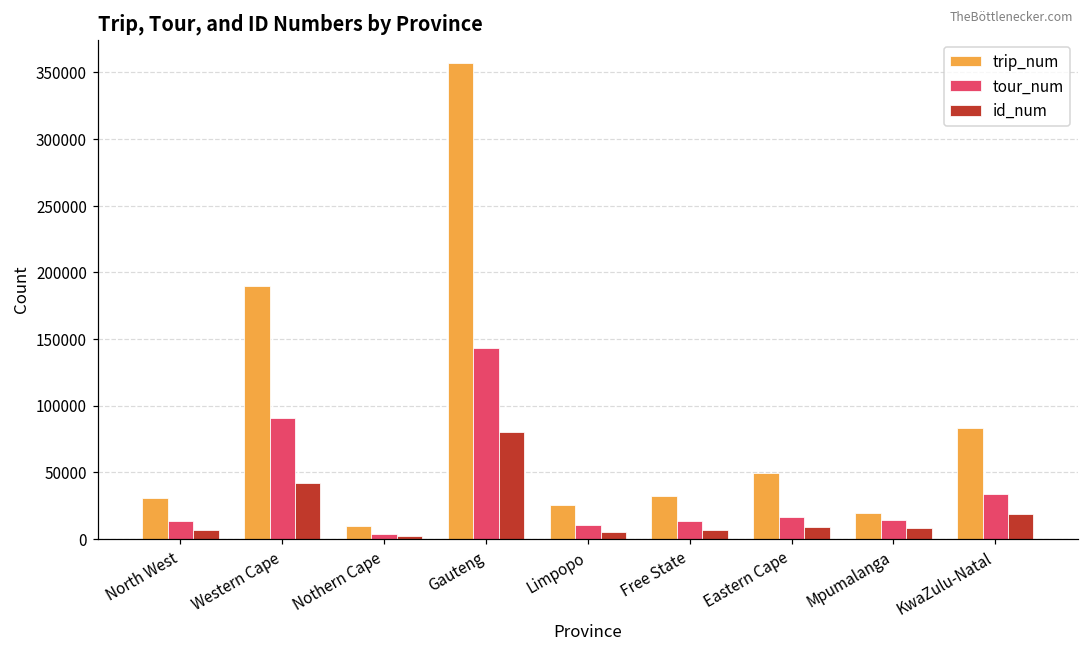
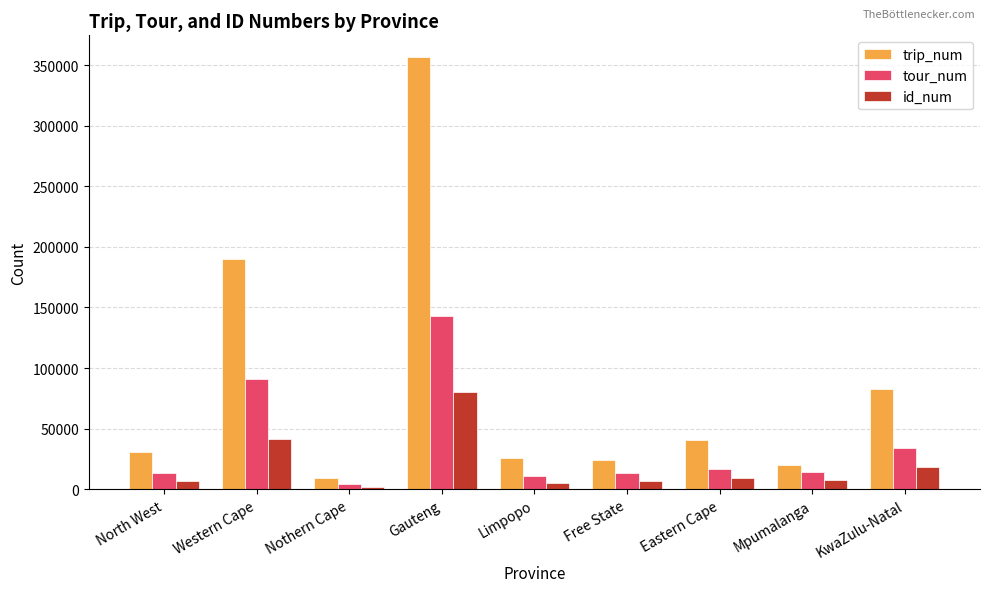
  {
    "trip_num": {
      "North West": 31000,
      "Western Cape": 190000,
      "Nothern Cape": 10000,
      "Gauteng": 357000,
      "Limpopo": 26000,
-     "Free State": 32000,
-     "Eastern Cape": 49000,
+     "Free State": 24000,
+     "Eastern Cape": 41000,
      "Mpumalanga": 20000,
      "KwaZulu-Natal": 83000
    },
    "tour_num": {
      "North West": 13000,
      "Western Cape": 91000,
      "Nothern Cape": 4000,
      "Gauteng": 143000,
      "Limpopo": 11000,
      "Free State": 13000,
      "Eastern Cape": 16000,
      "Mpumalanga": 14000,
      "KwaZulu-Natal": 34000
    },
    "id_num": {
      "North West": 7000,
      "Western Cape": 42000,
      "Nothern Cape": 2000,
      "Gauteng": 81000,
      "Limpopo": 6000,
      "Free State": 7000,
      "Eastern Cape": 9000,
      "Mpumalanga": 8000,
      "KwaZulu-Natal": 19000
    }
  }
